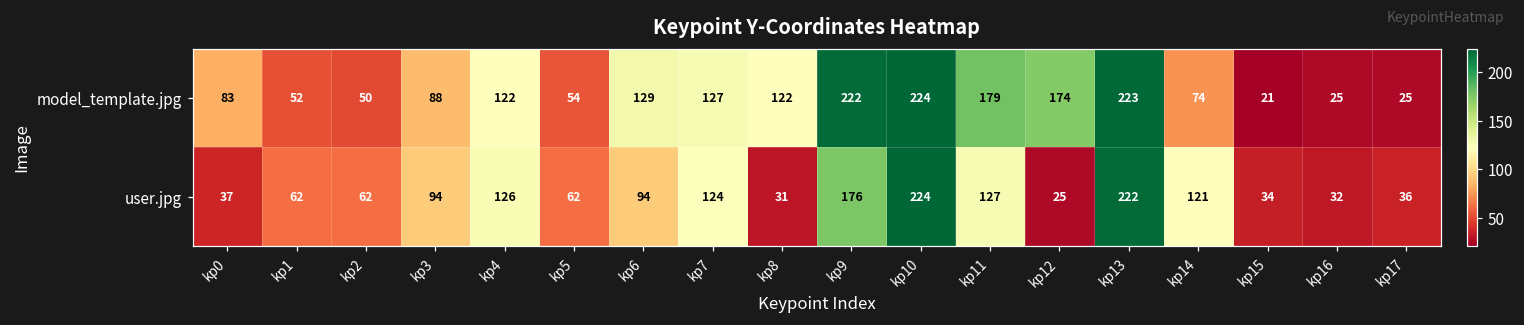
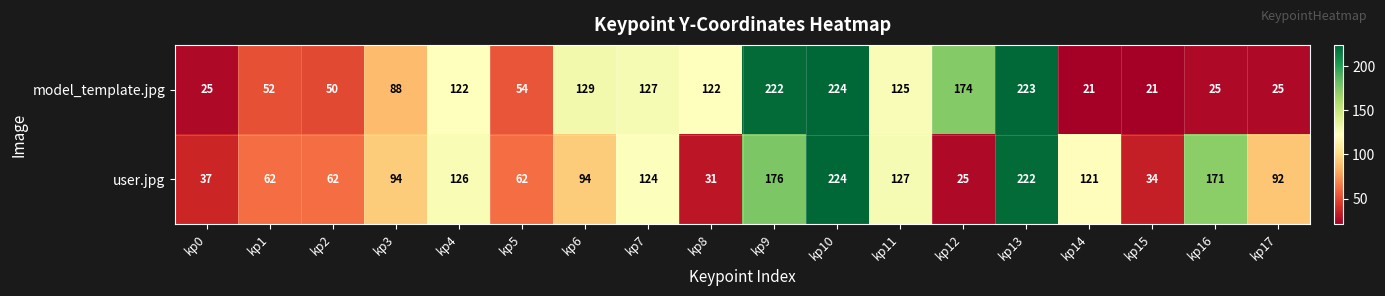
  {
    "model_template.jpg": {
-     "kp0": 83,
+     "kp0": 25,
      "kp1": 52,
      "kp2": 50,
      "kp3": 88,
      "kp4": 122,
      "kp5": 54,
      "kp6": 129,
      "kp7": 127,
      "kp8": 122,
      "kp9": 222,
      "kp10": 224,
-     "kp11": 179,
+     "kp11": 125,
      "kp12": 174,
      "kp13": 223,
-     "kp14": 74,
+     "kp14": 21,
      "kp15": 21,
      "kp16": 25,
      "kp17": 25
    },
    "user.jpg": {
      "kp0": 37,
      "kp1": 62,
      "kp2": 62,
      "kp3": 94,
      "kp4": 126,
      "kp5": 62,
      "kp6": 94,
      "kp7": 124,
      "kp8": 31,
      "kp9": 176,
      "kp10": 224,
      "kp11": 127,
      "kp12": 25,
      "kp13": 222,
      "kp14": 121,
      "kp15": 34,
-     "kp16": 32,
-     "kp17": 36
+     "kp16": 171,
+     "kp17": 92
    }
  }
